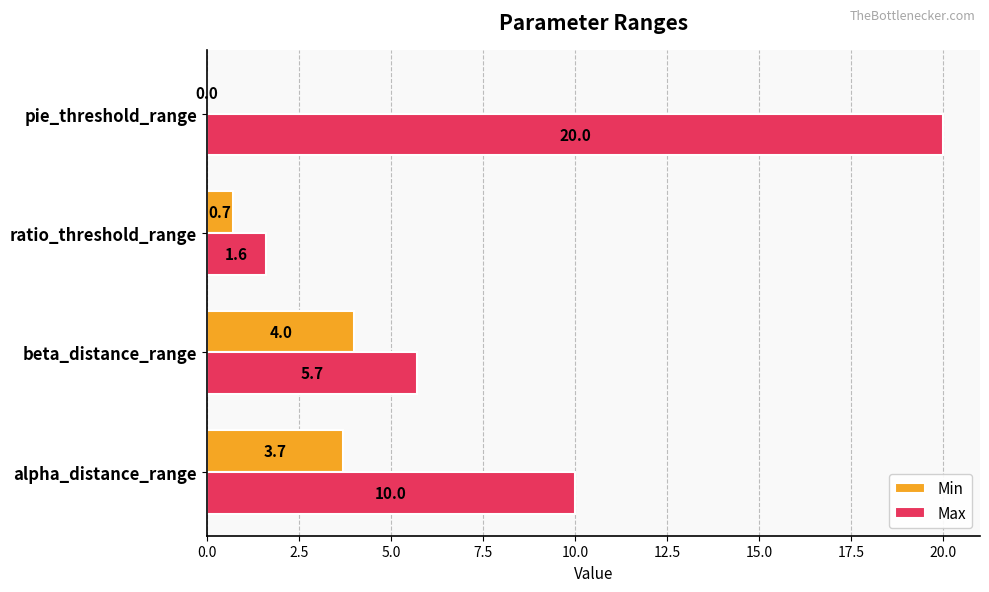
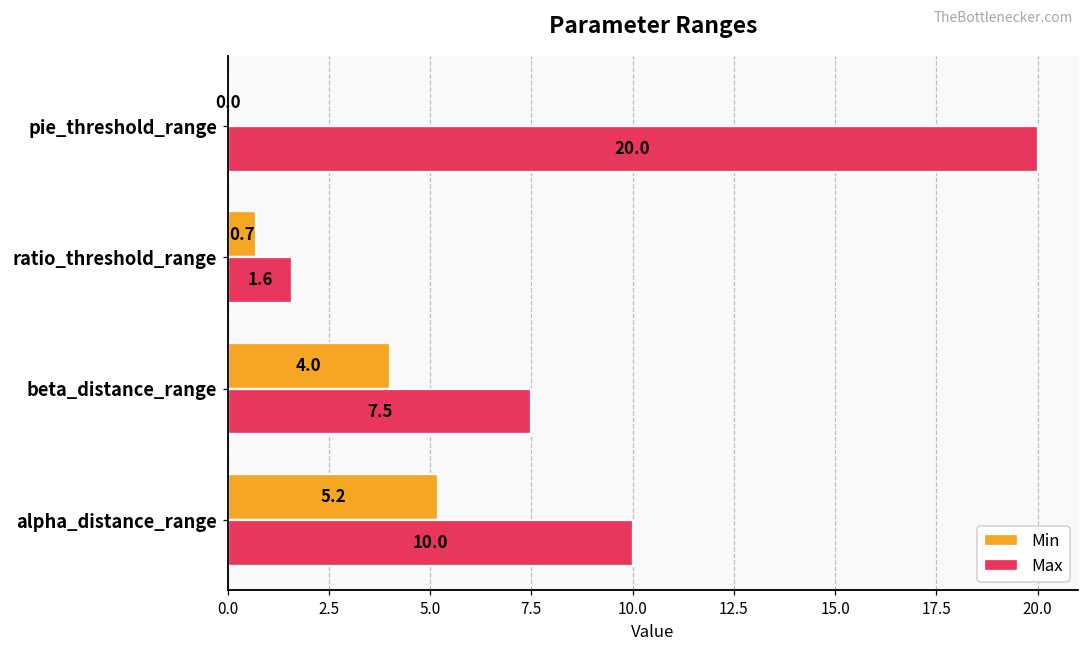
  {
    "Min": {
      "pie_threshold_range": 0.0,
      "ratio_threshold_range": 0.7,
      "beta_distance_range": 4.0,
-     "alpha_distance_range": 3.7
+     "alpha_distance_range": 5.2
    },
    "Max": {
      "pie_threshold_range": 20.0,
      "ratio_threshold_range": 1.6,
-     "beta_distance_range": 5.7,
+     "beta_distance_range": 7.5,
      "alpha_distance_range": 10.0
    }
  }
